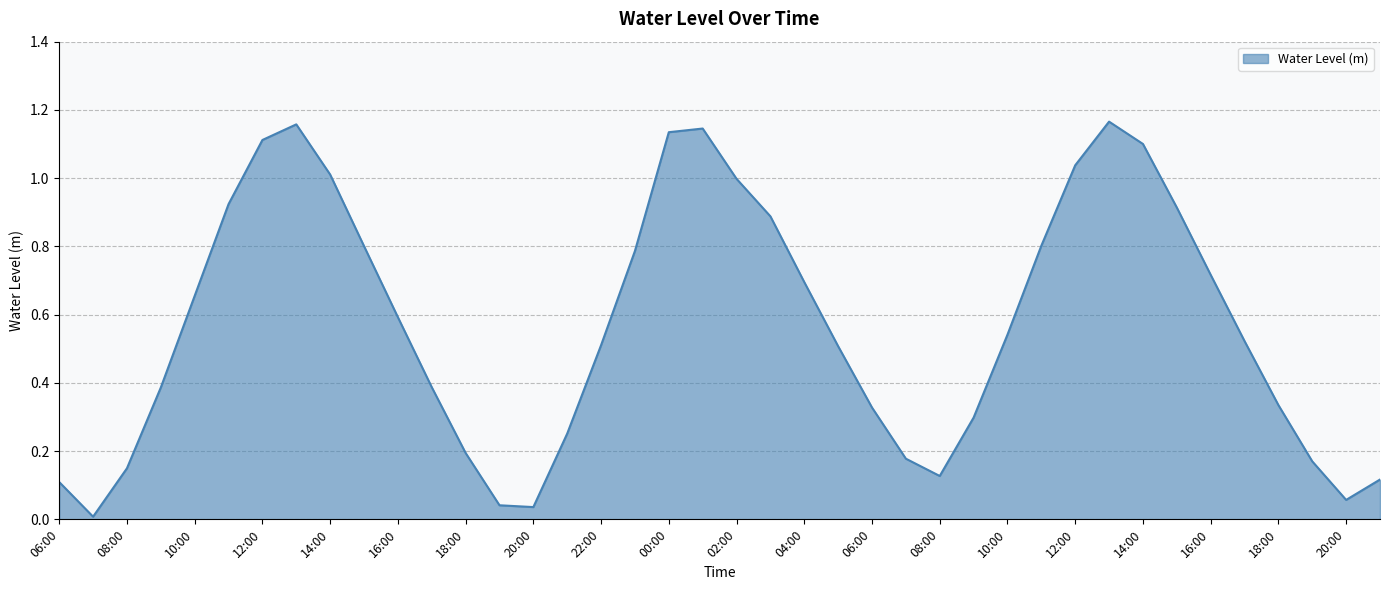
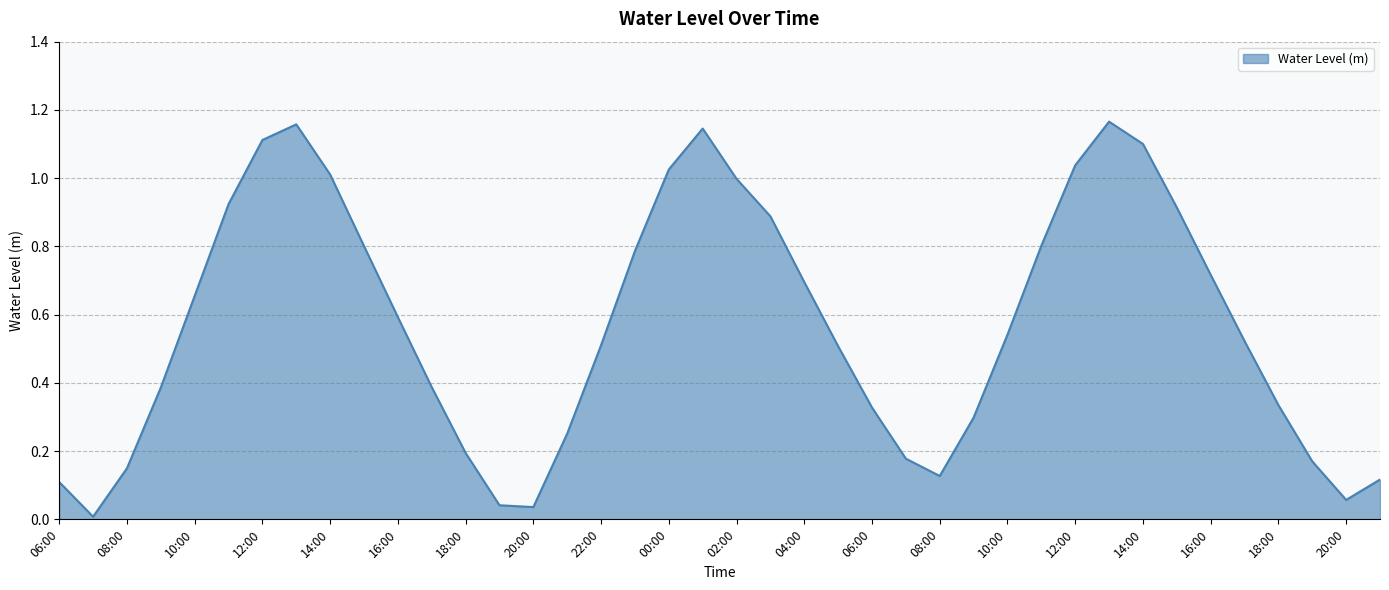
  {
    "22:00": 0.51,
-   "00:00": 1.13,
+   "00:00": 1.03,
    "02:00": 1.00,
    "04:00": 0.70
  }
